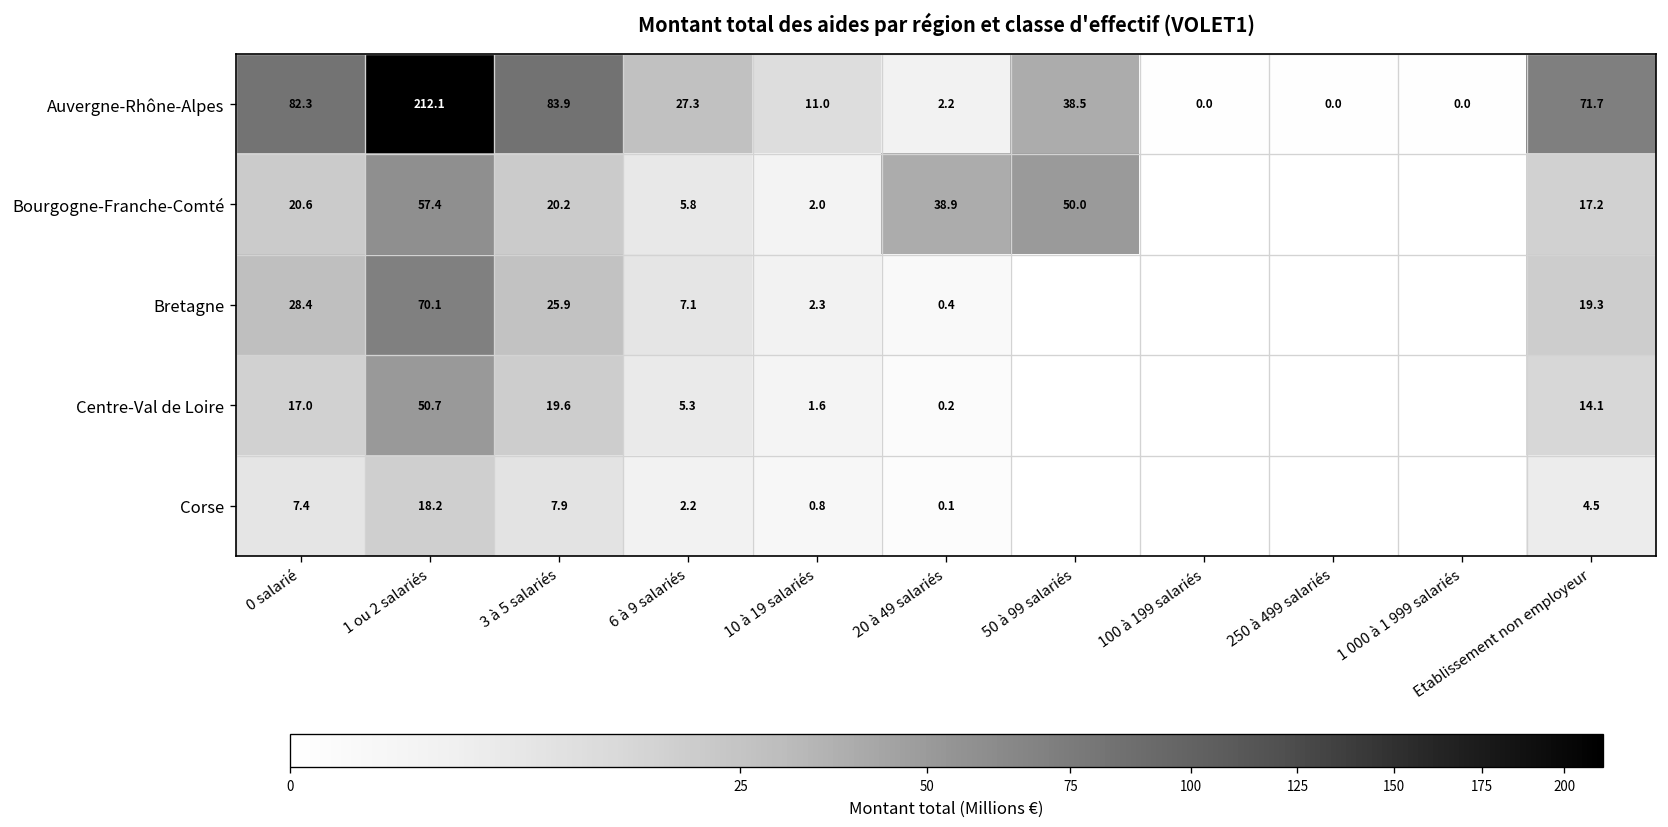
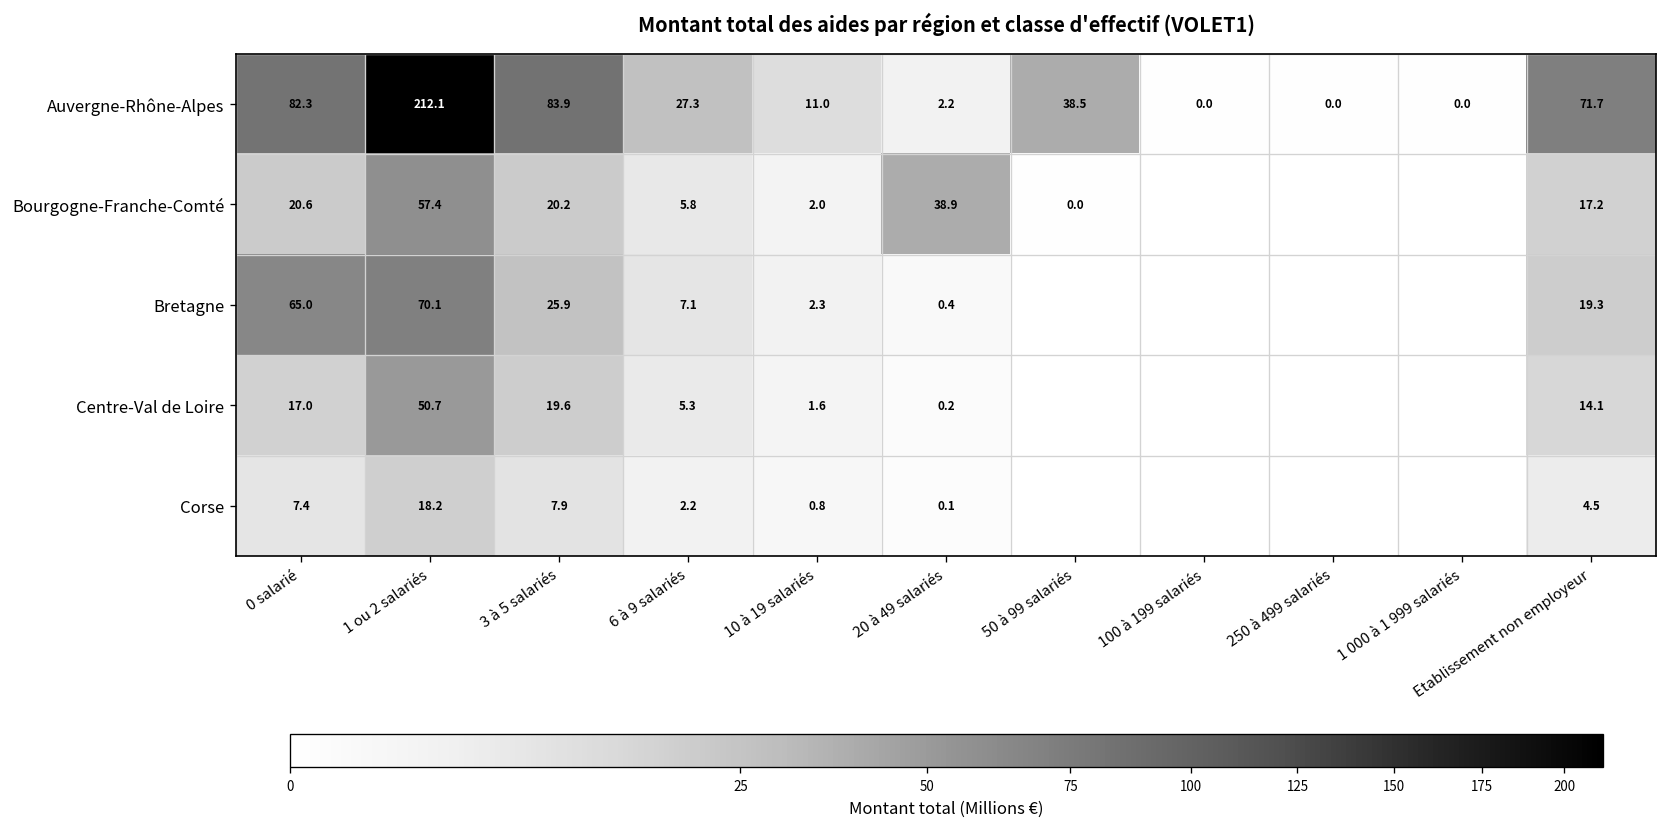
  {
    "Auvergne-Rhône-Alpes": {
      "0 salarié": 82.3,
      "1 ou 2 salariés": 212.1,
      "3 à 5 salariés": 83.9,
      "6 à 9 salariés": 27.3,
      "10 à 19 salariés": 11.0,
      "20 à 49 salariés": 2.2,
      "50 à 99 salariés": 38.5,
      "100 à 199 salariés": 0.0,
      "250 à 499 salariés": 0.0,
      "1 000 à 1 999 salariés": 0.0,
      "Etablissement non employeur": 71.7
    },
    "Bourgogne-Franche-Comté": {
      "0 salarié": 20.6,
      "1 ou 2 salariés": 57.4,
      "3 à 5 salariés": 20.2,
      "6 à 9 salariés": 5.8,
      "10 à 19 salariés": 2.0,
      "20 à 49 salariés": 38.9,
-     "50 à 99 salariés": 50.0,
+     "50 à 99 salariés": 0.0,
      "Etablissement non employeur": 17.2
    },
    "Bretagne": {
-     "0 salarié": 28.4,
+     "0 salarié": 65.0,
      "1 ou 2 salariés": 70.1,
      "3 à 5 salariés": 25.9,
      "6 à 9 salariés": 7.1,
      "10 à 19 salariés": 2.3,
      "20 à 49 salariés": 0.4,
      "Etablissement non employeur": 19.3
    },
    "Centre-Val de Loire": {
      "0 salarié": 17.0,
      "1 ou 2 salariés": 50.7,
      "3 à 5 salariés": 19.6,
      "6 à 9 salariés": 5.3,
      "10 à 19 salariés": 1.6,
      "20 à 49 salariés": 0.2,
      "Etablissement non employeur": 14.1
    },
    "Corse": {
      "0 salarié": 7.4,
      "1 ou 2 salariés": 18.2,
      "3 à 5 salariés": 7.9,
      "6 à 9 salariés": 2.2,
      "10 à 19 salariés": 0.8,
      "20 à 49 salariés": 0.1,
      "Etablissement non employeur": 4.5
    }
  }
